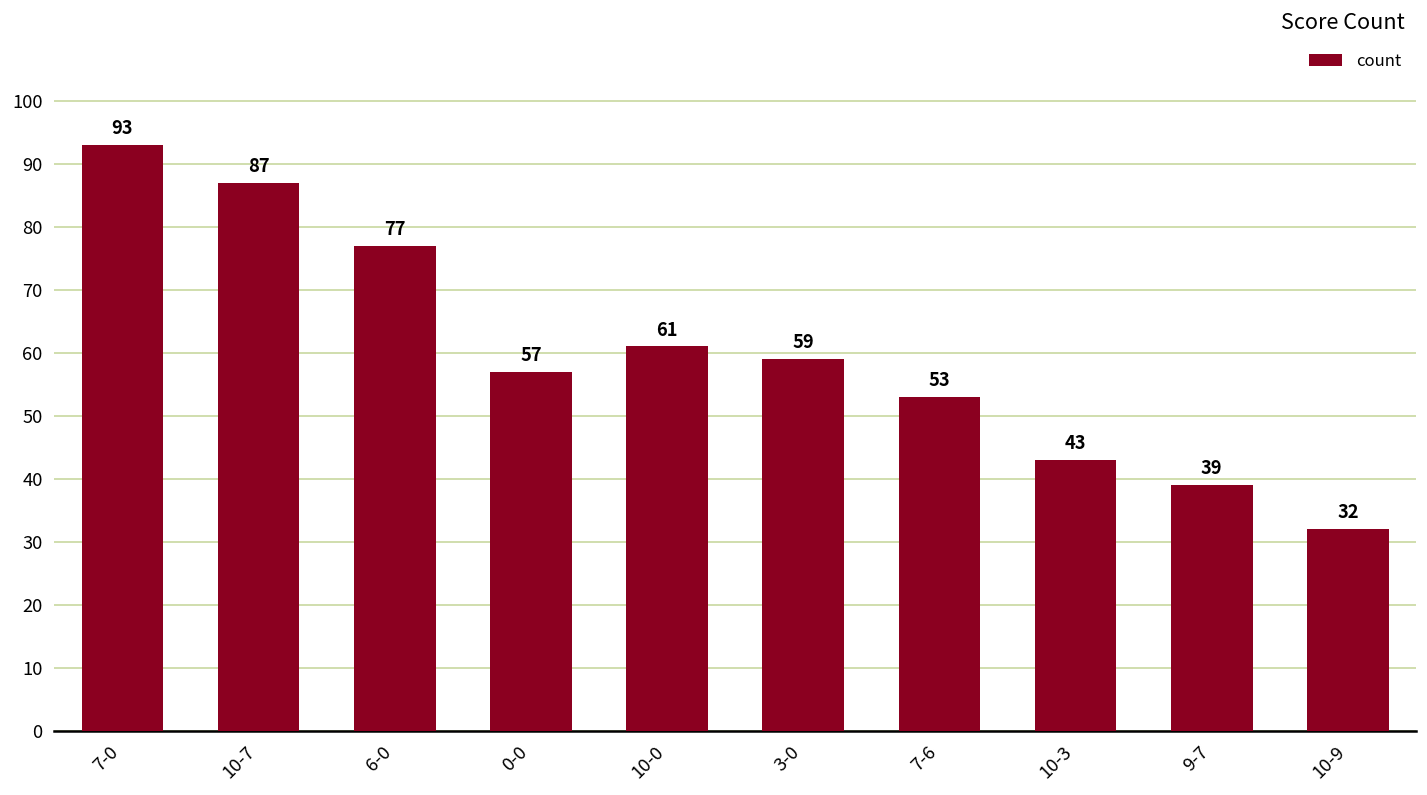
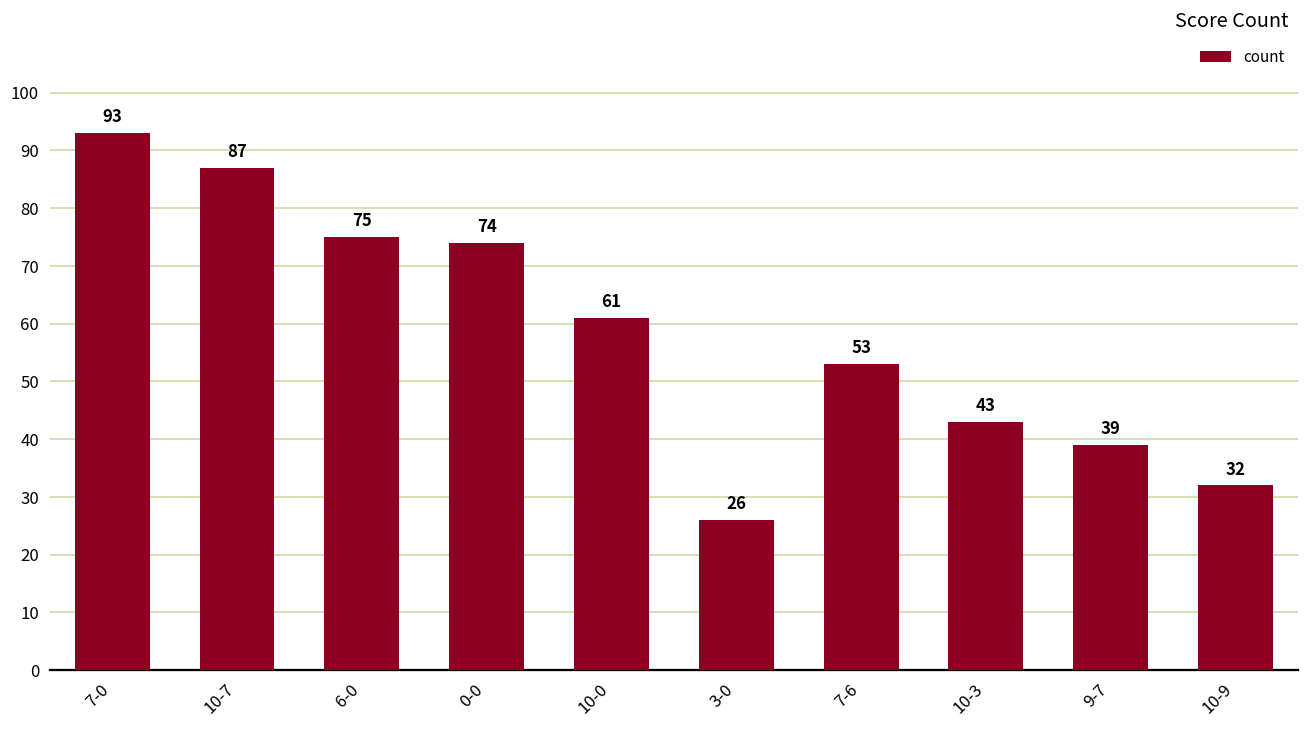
  {
    "7-0": 93,
    "10-7": 87,
-   "6-0": 77,
-   "0-0": 57,
+   "6-0": 75,
+   "0-0": 74,
    "10-0": 61,
-   "3-0": 59,
+   "3-0": 26,
    "7-6": 53,
    "10-3": 43,
    "9-7": 39,
    "10-9": 32
  }
